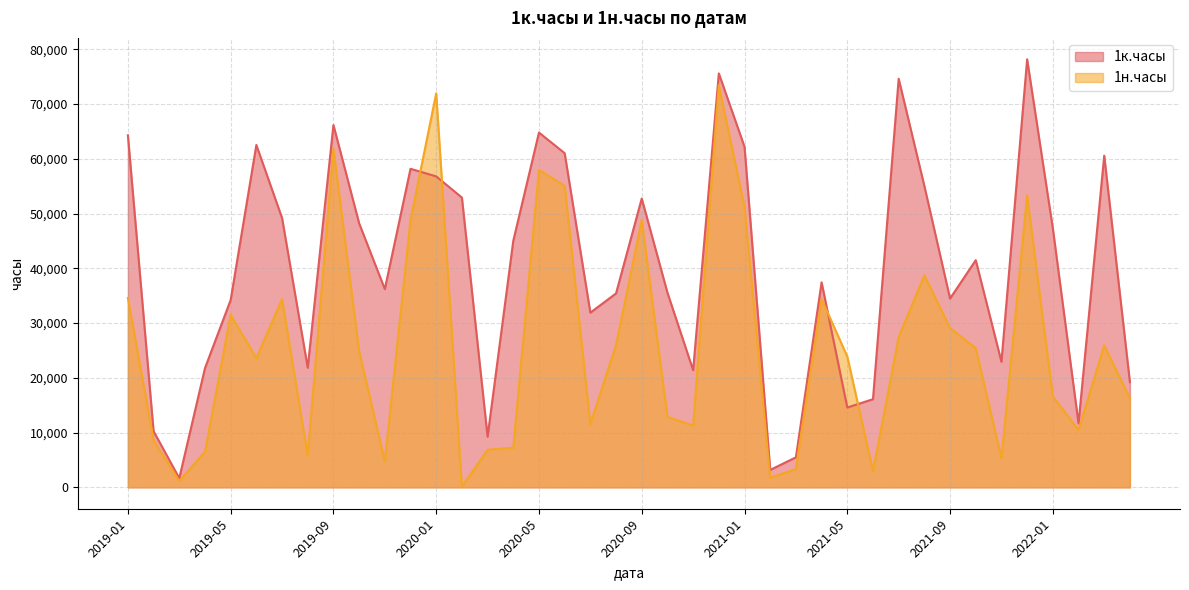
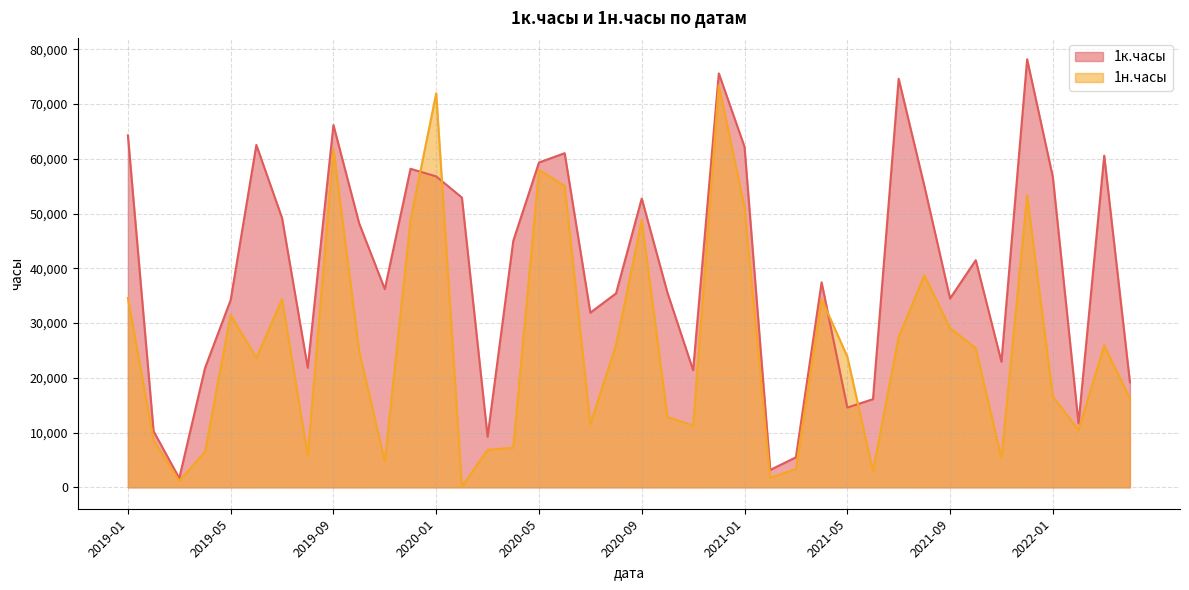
  {
    "1к.часы": {
      "2019-01": "64,000",
      "2019-05": "34,000",
      "2019-09": "66,000",
      "2020-01": "57,000",
-     "2020-05": "65,000",
+     "2020-05": "59,000",
      "2020-09": "53,000",
      "2021-01": "62,000",
      "2021-05": "15,000",
      "2021-09": "34,000",
-     "2022-01": "47,000"
+     "2022-01": "57,000"
    },
    "1н.часы": {
      "2019-01": "35,000",
      "2019-05": "32,000",
      "2019-09": "62,000",
      "2020-01": "72,000",
      "2020-05": "58,000",
      "2020-09": "49,000",
      "2021-01": "51,000",
      "2021-05": "24,000",
      "2021-09": "29,000",
      "2022-01": "17,000"
    }
  }
